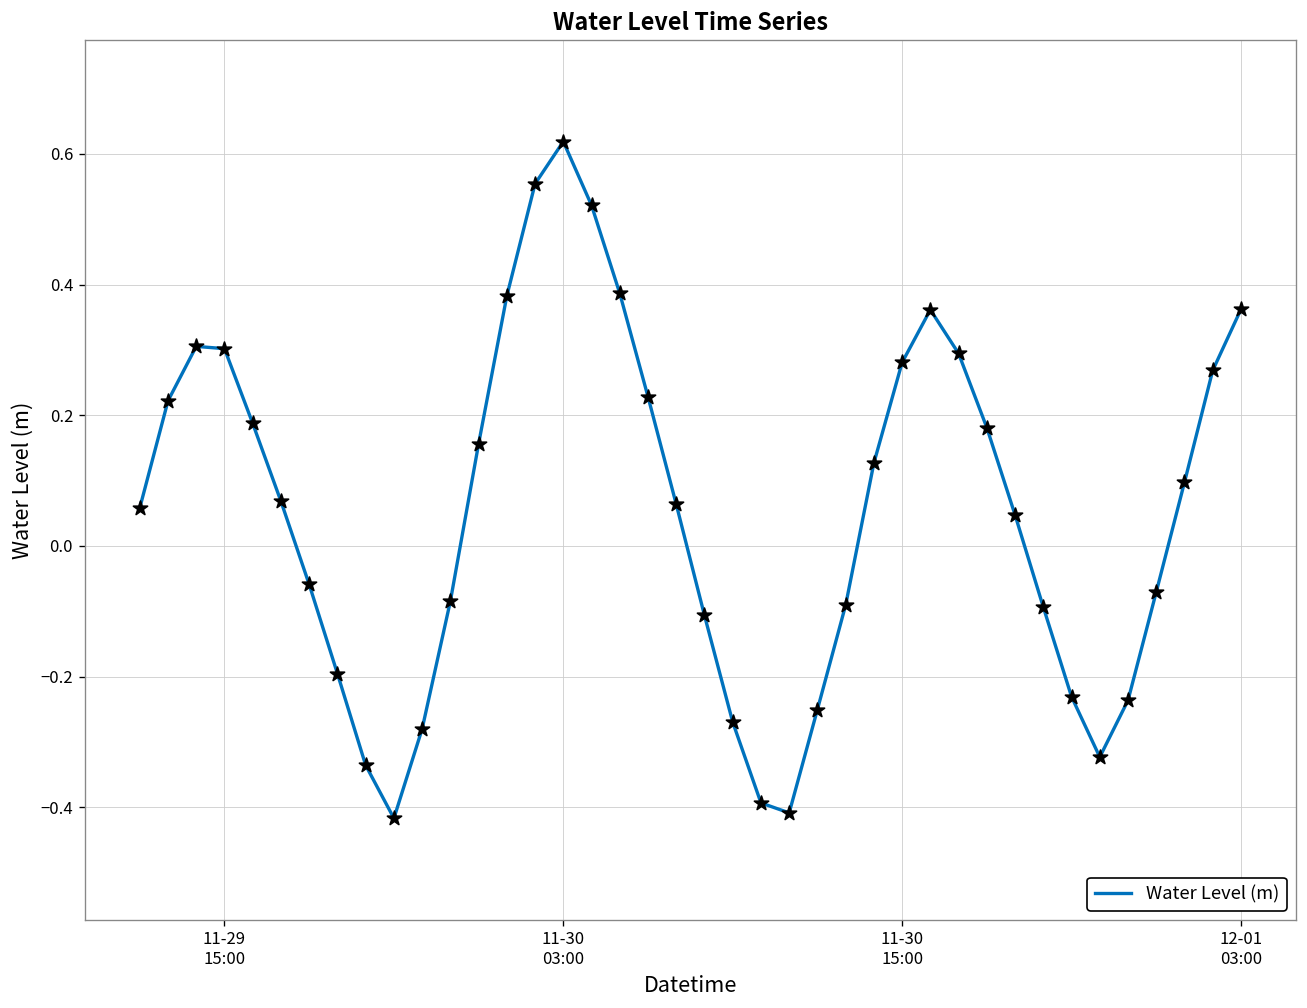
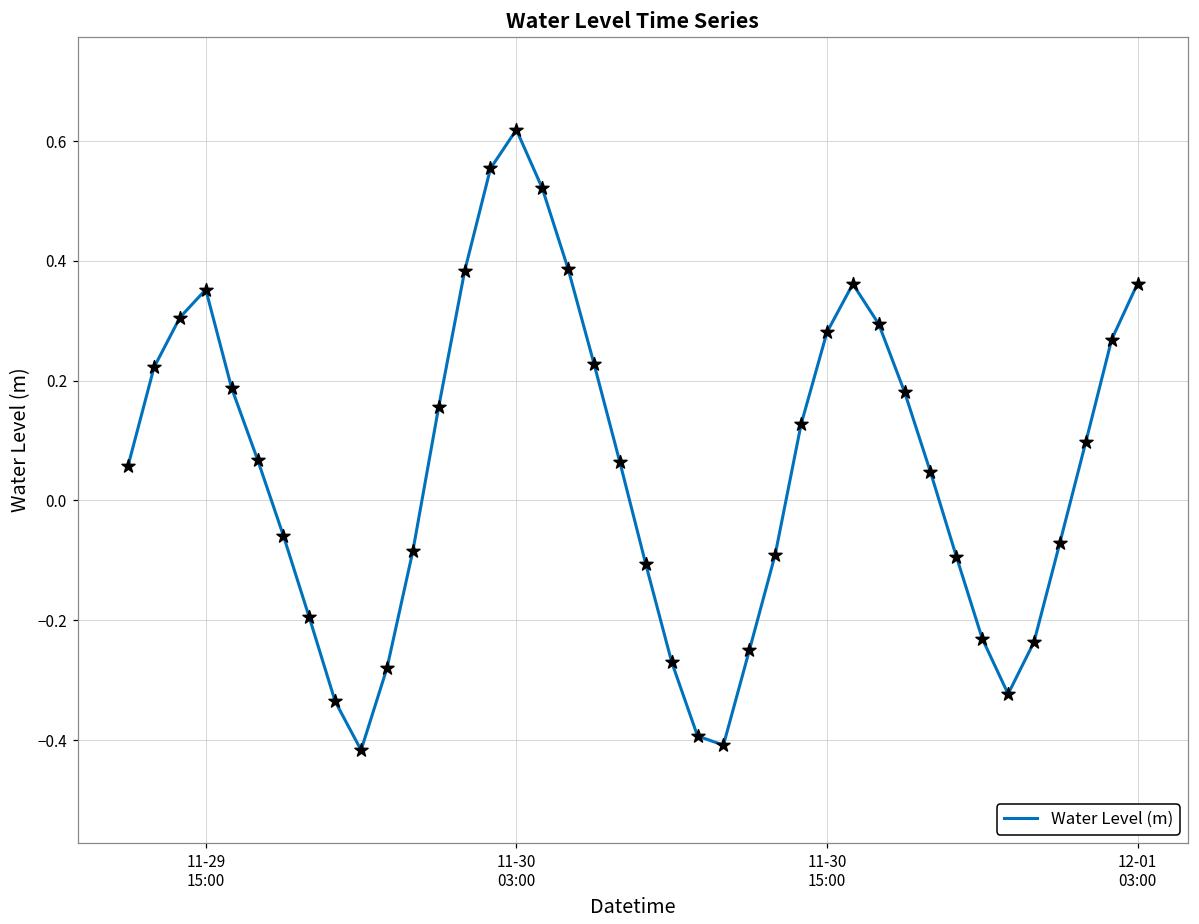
  {
-   "11-29 15:00": 0.30,
+   "11-29 15:00": 0.35,
    "11-30 03:00": 0.62,
    "11-30 15:00": 0.28,
    "12-01 03:00": 0.36
  }
